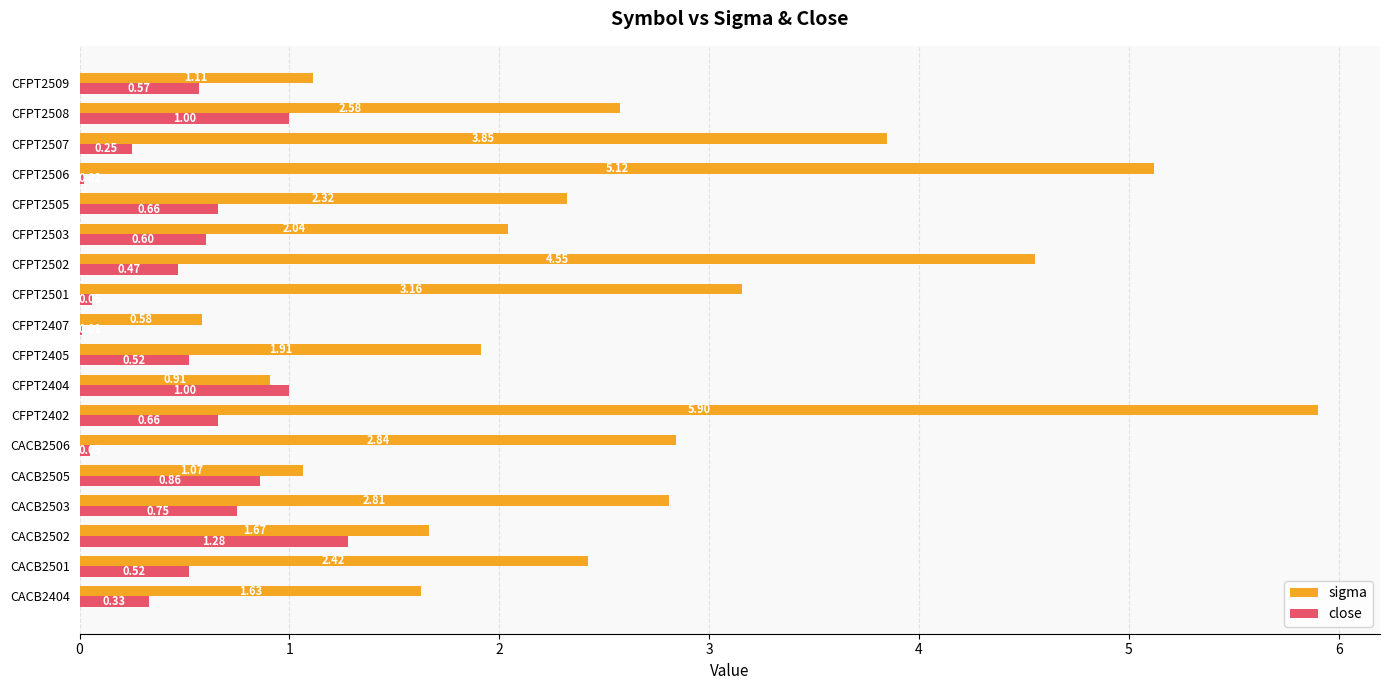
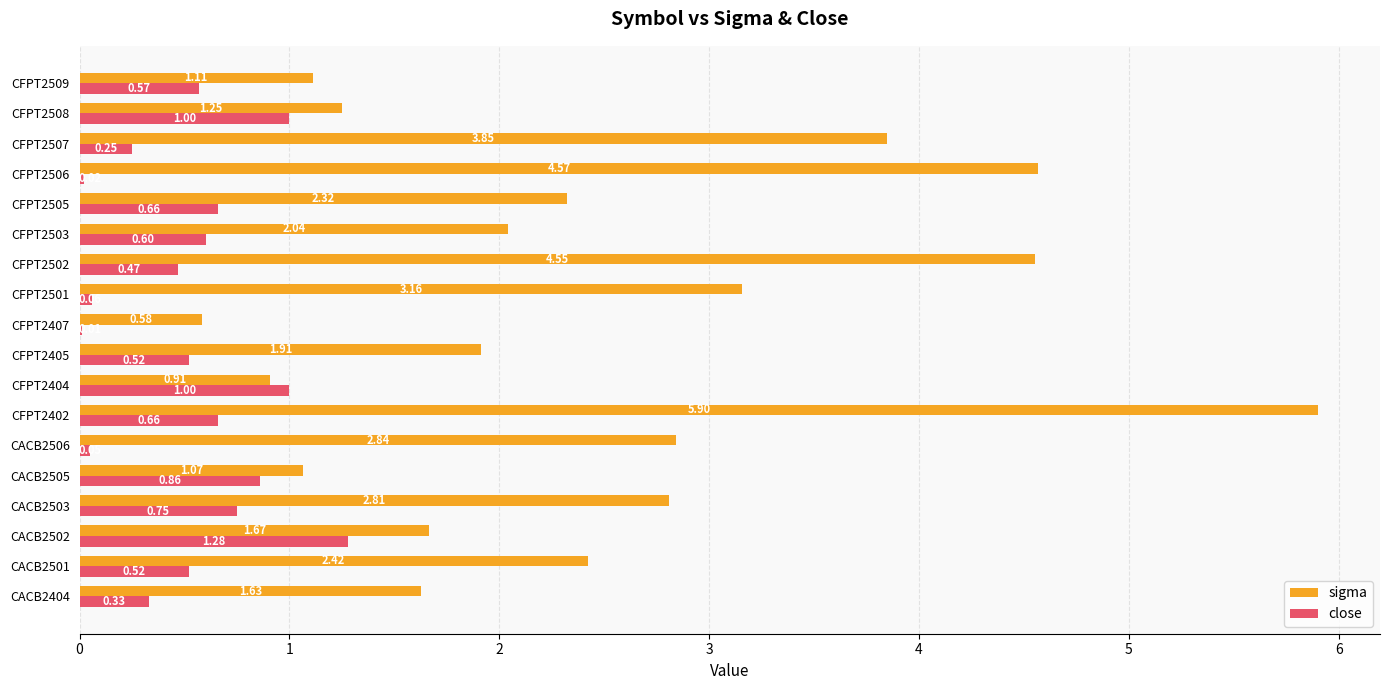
  {
    "sigma": {
      "CFPT2509": 1.11,
-     "CFPT2508": 2.58,
+     "CFPT2508": 1.25,
      "CFPT2507": 3.85,
-     "CFPT2506": 5.12,
+     "CFPT2506": 4.57,
      "CFPT2505": 2.32,
      "CFPT2503": 2.04,
      "CFPT2502": 4.55,
      "CFPT2501": 3.16,
      "CFPT2407": 0.58,
      "CFPT2405": 1.91,
      "CFPT2404": 0.91,
      "CFPT2402": 5.90,
      "CACB2506": 2.84,
      "CACB2505": 1.07,
      "CACB2503": 2.81,
      "CACB2502": 1.67,
      "CACB2501": 2.42,
      "CACB2404": 1.63
    },
    "close": {
      "CFPT2509": 0.57,
      "CFPT2508": 1.00,
      "CFPT2507": 0.25,
      "CFPT2505": 0.66,
      "CFPT2503": 0.60,
      "CFPT2502": 0.47,
      "CFPT2405": 0.52,
      "CFPT2404": 1.00,
      "CFPT2402": 0.66,
      "CACB2505": 0.86,
      "CACB2503": 0.75,
      "CACB2502": 1.28,
      "CACB2501": 0.52,
      "CACB2404": 0.33
    }
  }
